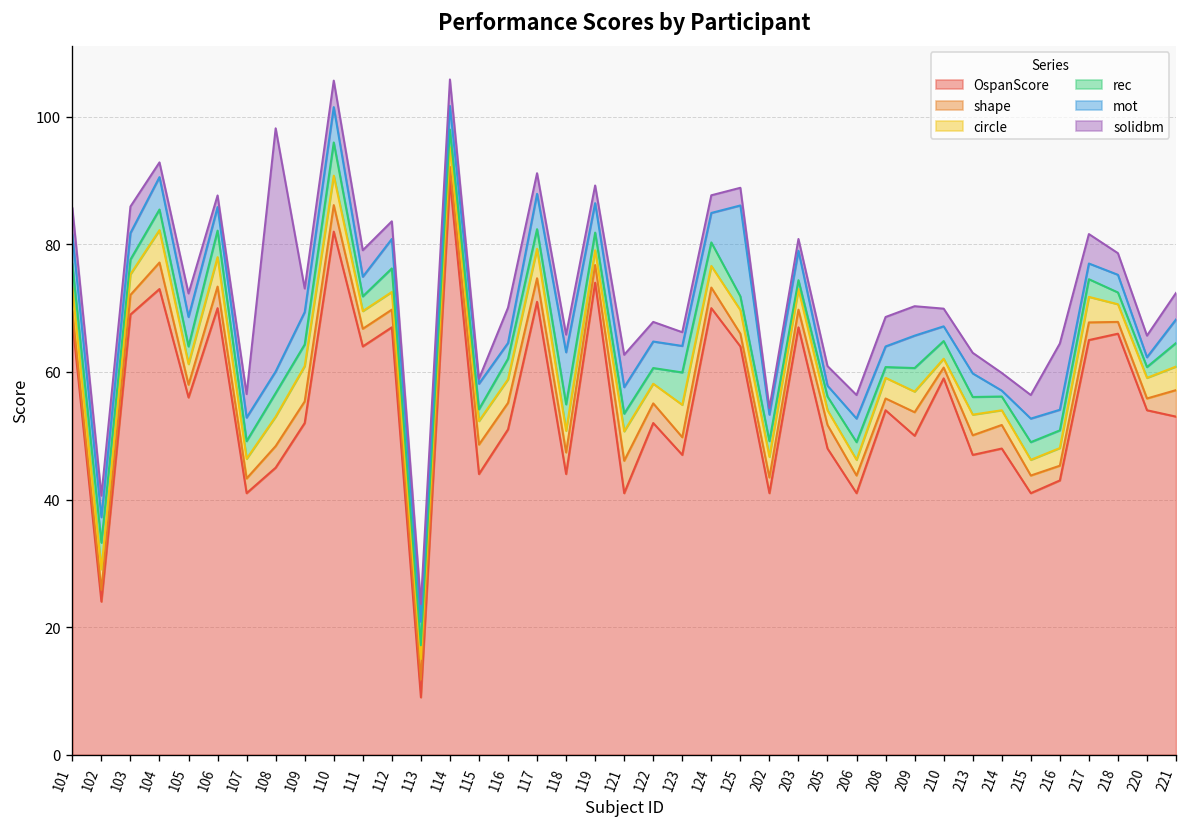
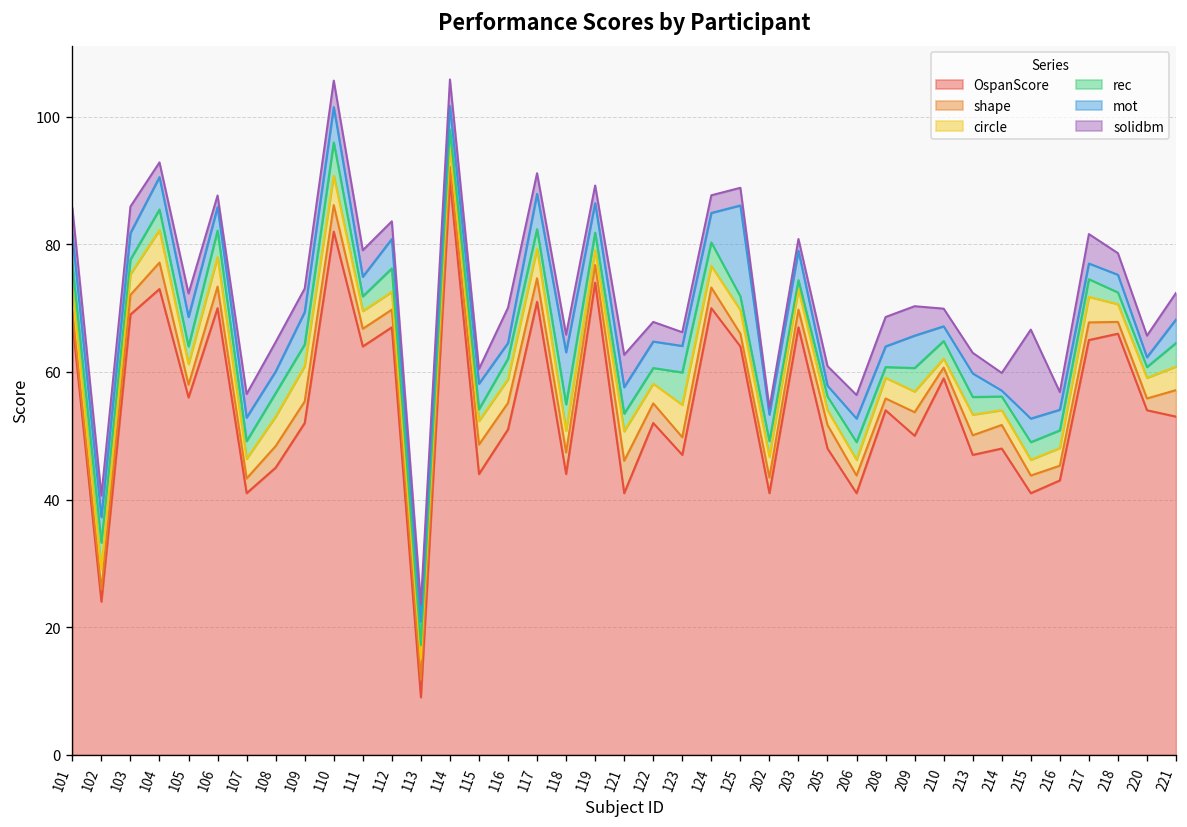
  {
    "rec": {
      "101": 4,
      "102": 4,
      "103": 2,
      "104": 3,
      "105": 3,
      "106": 4,
      "107": 3,
      "108": 4,
      "109": 3,
      "110": 5,
      "111": 2,
      "112": 4,
      "113": 2,
      "114": 3,
      "115": 2,
      "116": 3,
      "117": 3,
      "118": 4,
      "119": 3,
      "121": 3,
      "122": 2,
      "123": 5,
      "124": 4,
      "125": 2,
      "202": 2,
      "203": 1,
      "205": 2,
      "206": 3,
      "208": 2,
      "209": 4,
      "210": 3,
      "213": 3,
      "214": 2,
      "215": 3,
      "216": 3,
      "217": 3,
      "218": 2,
      "220": 2,
      "221": 4
    },
    "mot": {
      "101": 5,
      "102": 4,
      "103": 4,
      "104": 5,
      "105": 5,
      "106": 4,
      "107": 4,
      "108": 3,
      "109": 5,
      "110": 6,
      "111": 3,
      "112": 5,
      "113": 4,
      "114": 4,
      "115": 4,
      "116": 2,
      "117": 6,
      "118": 8,
      "119": 5,
      "121": 4,
      "122": 4,
      "123": 4,
      "124": 5,
      "125": 14,
      "202": 4,
      "203": 5,
      "205": 2,
      "206": 4,
      "208": 3,
      "209": 5,
      "210": 2,
      "213": 4,
      "214": 1,
      "215": 4,
      "216": 3,
      "217": 2,
      "218": 3,
      "220": 2,
      "221": 4
    },
    "solidbm": {
      "101": 4,
      "102": 3,
      "103": 4,
      "104": 2,
      "105": 4,
      "106": 2,
      "107": 4,
-     "108": 38,
+     "108": 5,
      "109": 4,
      "110": 4,
      "111": 4,
      "112": 3,
      "113": 3,
      "114": 4,
-     "115": 1,
+     "115": 2,
      "116": 6,
      "117": 3,
      "118": 3,
      "119": 3,
      "121": 5,
      "122": 3,
      "123": 2,
      "124": 3,
      "125": 3,
      "202": 1,
      "203": 2,
      "205": 3,
      "206": 4,
      "208": 5,
      "209": 5,
      "210": 3,
      "213": 3,
      "214": 3,
-     "215": 4,
-     "216": 10,
+     "215": 14,
+     "216": 3,
      "217": 5,
      "218": 3,
      "220": 3,
      "221": 4
    }
  }
